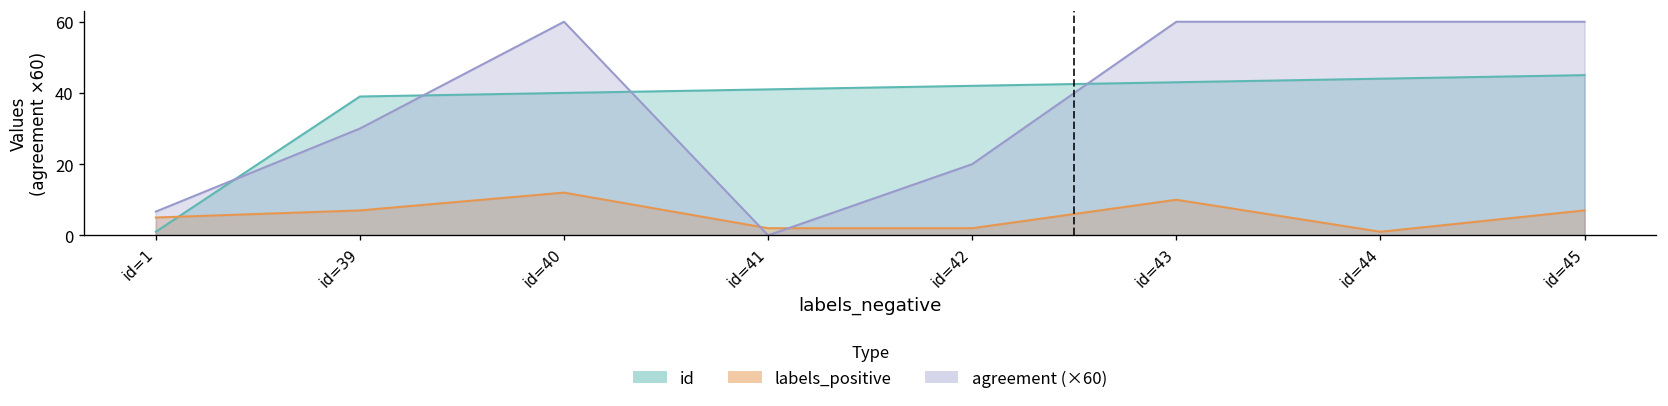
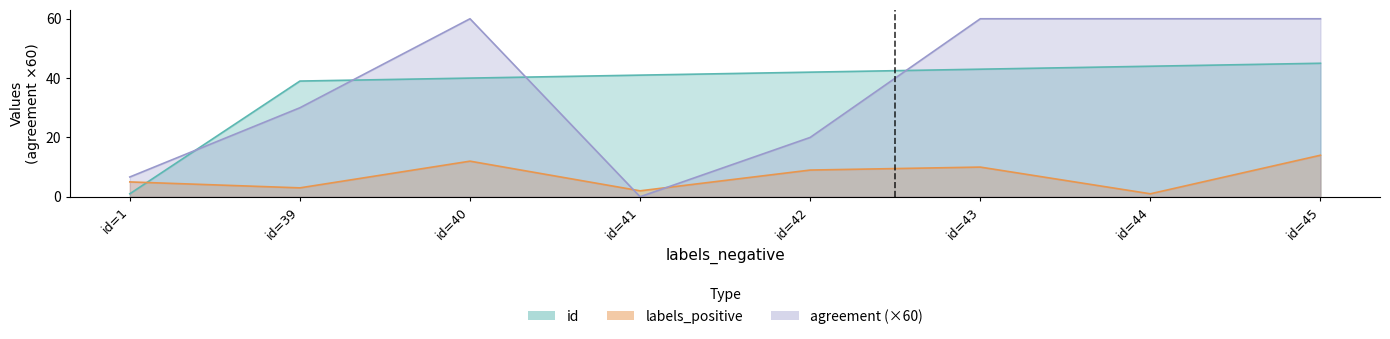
  {
    "labels_positive": {
      "id=1": 5,
-     "id=39": 7,
+     "id=39": 3,
      "id=40": 12,
      "id=41": 2,
-     "id=42": 2,
+     "id=42": 9,
      "id=43": 10,
      "id=44": 1,
-     "id=45": 7
+     "id=45": 14
    }
  }
